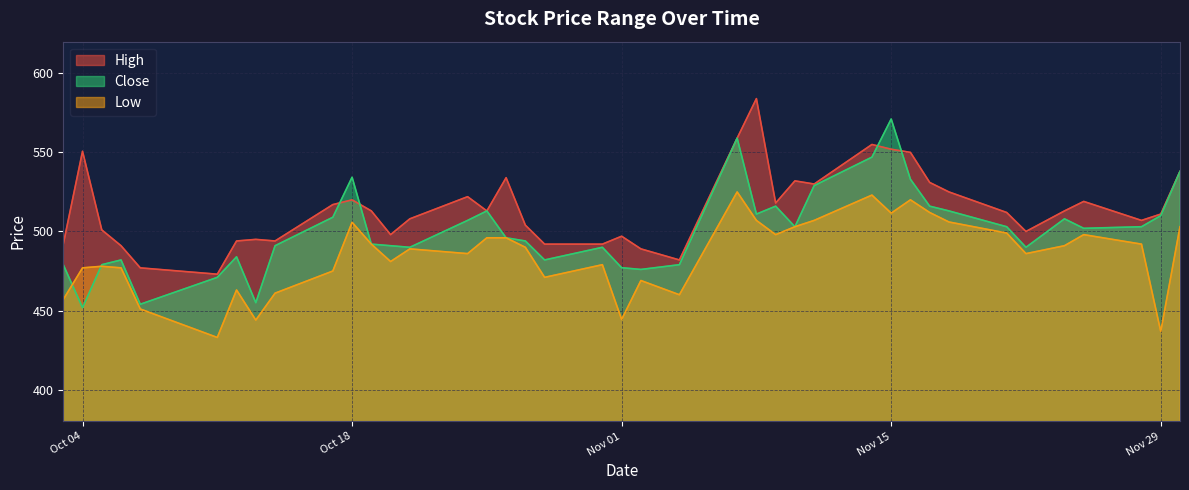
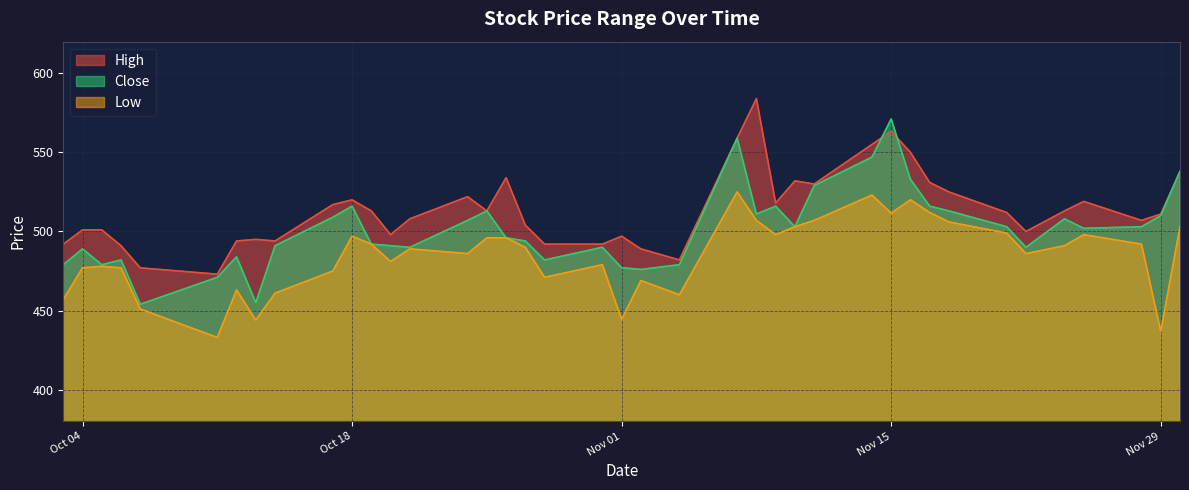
  {
    "High": {
-     "Oct 04": 551,
+     "Oct 04": 501,
      "Oct 18": 520,
      "Nov 01": 497,
-     "Nov 15": 552
+     "Nov 15": 563
    },
    "Close": {
-     "Oct 04": 452,
-     "Oct 18": 534,
+     "Oct 04": 489,
+     "Oct 18": 516,
      "Nov 01": 477,
      "Nov 15": 571
    },
    "Low": {
      "Oct 04": 477,
-     "Oct 18": 506,
+     "Oct 18": 497,
      "Nov 01": 444,
      "Nov 15": 512,
      "Nov 29": 437
    }
  }
